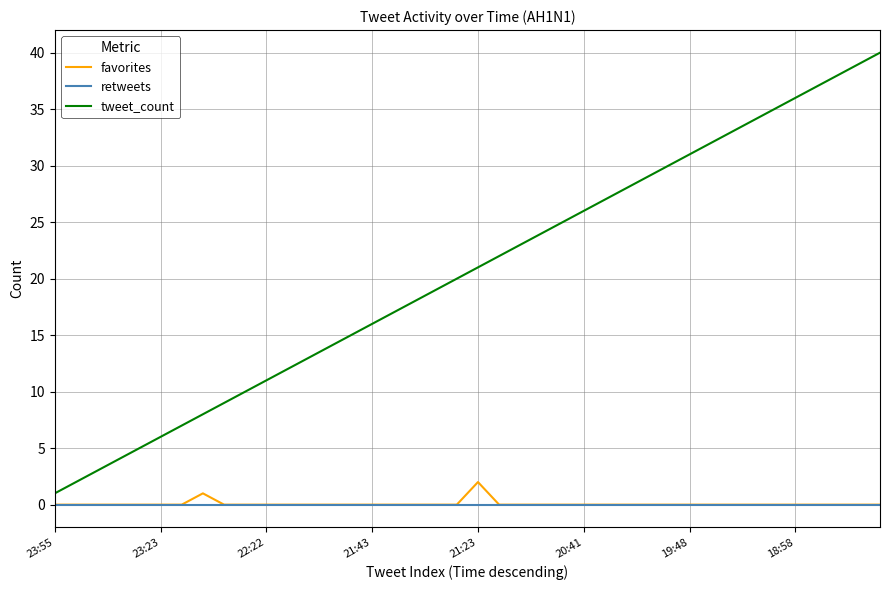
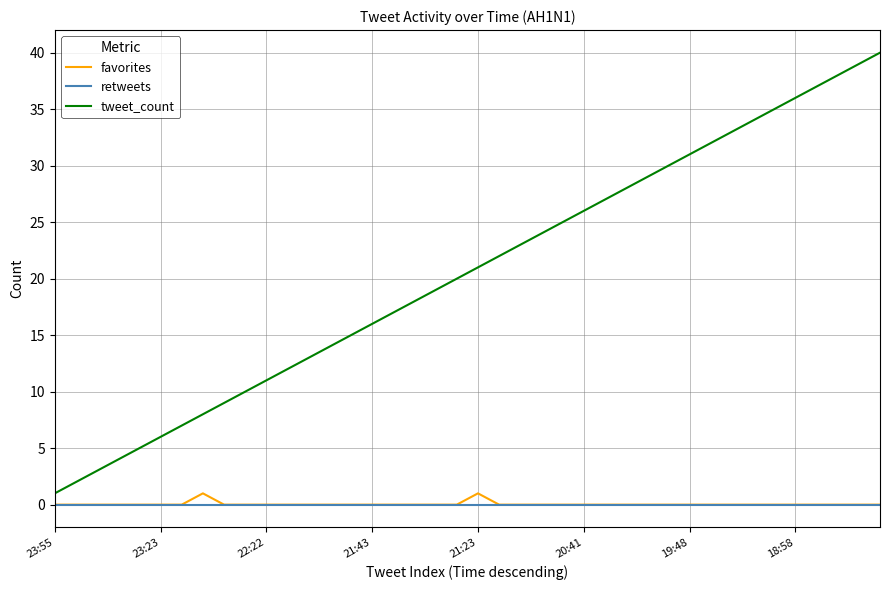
  {
    "favorites": {
-     "21:23": 2
+     "21:23": 1
    },
    "retweets": {
      "21:23": 0
    },
    "tweet_count": {
      "23:55": 1,
      "23:23": 6,
      "22:22": 11,
      "21:43": 16,
      "21:23": 21,
      "20:41": 26,
      "19:48": 31,
      "18:58": 36
    }
  }
